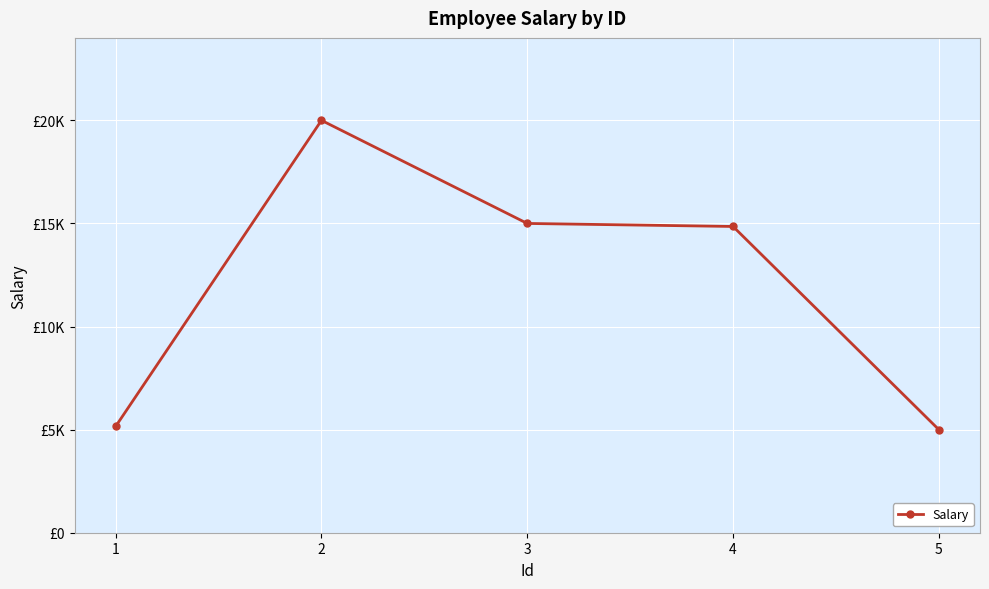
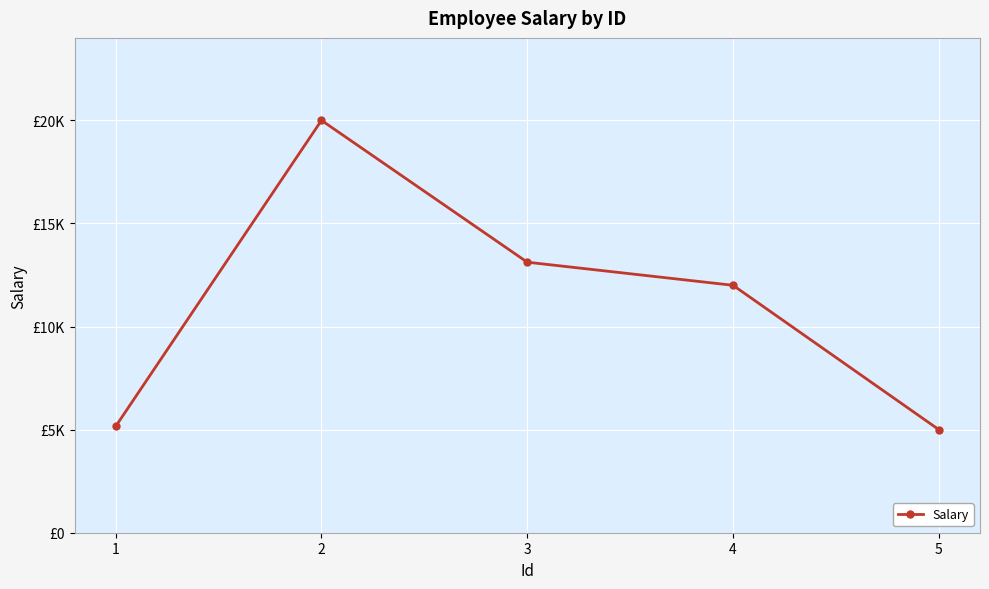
  {
    "1": "£5200",
    "2": "£20000",
-   "3": "£15000",
-   "4": "£14900",
+   "3": "£13100",
+   "4": "£12000",
    "5": "£5000"
  }
